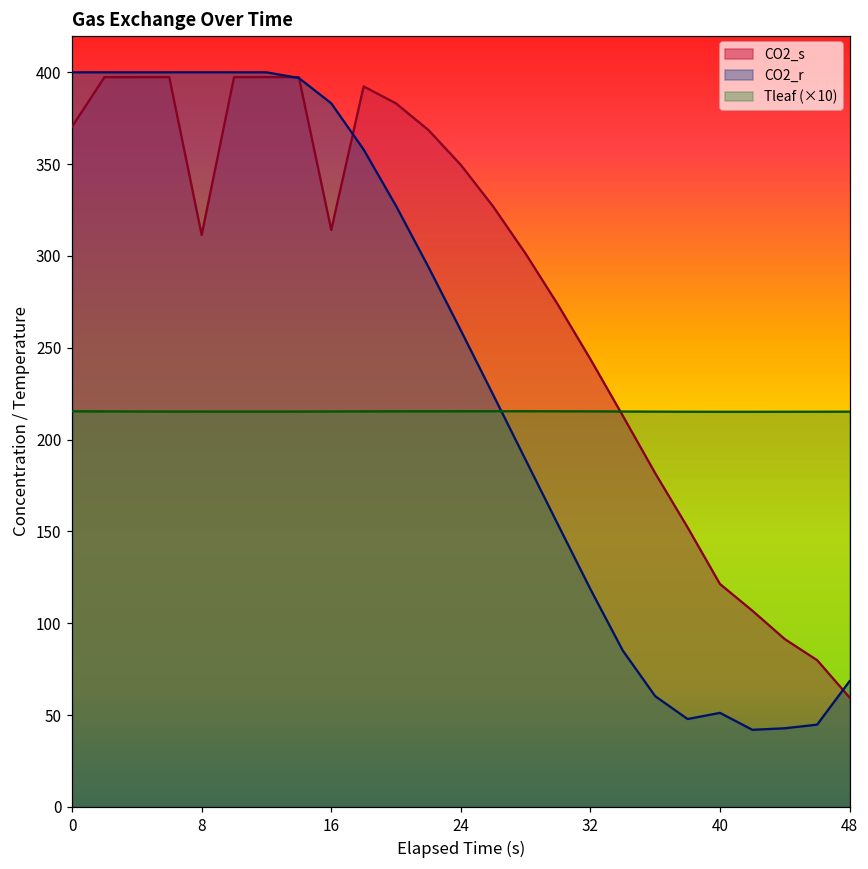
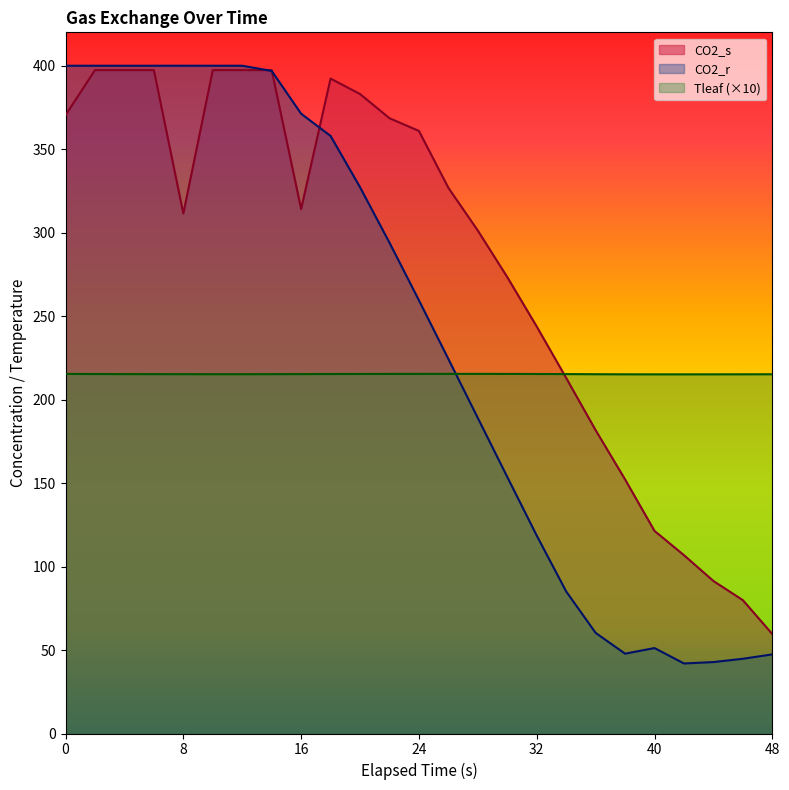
  {
    "CO2_s": {
      "0": 370,
      "8": 311,
      "16": 314,
-     "24": 350,
+     "24": 361,
      "32": 244,
      "40": 121,
      "48": 60
    },
    "CO2_r": {
      "0": 400,
      "8": 400,
-     "16": 383,
+     "16": 371,
      "24": 259,
      "32": 119,
      "40": 51,
-     "48": 68
+     "48": 47
    },
    "Tleaf (×10)": {
      "0": 215,
      "8": 215,
      "16": 215,
      "24": 215,
      "32": 215,
      "40": 215,
      "48": 215
    }
  }
